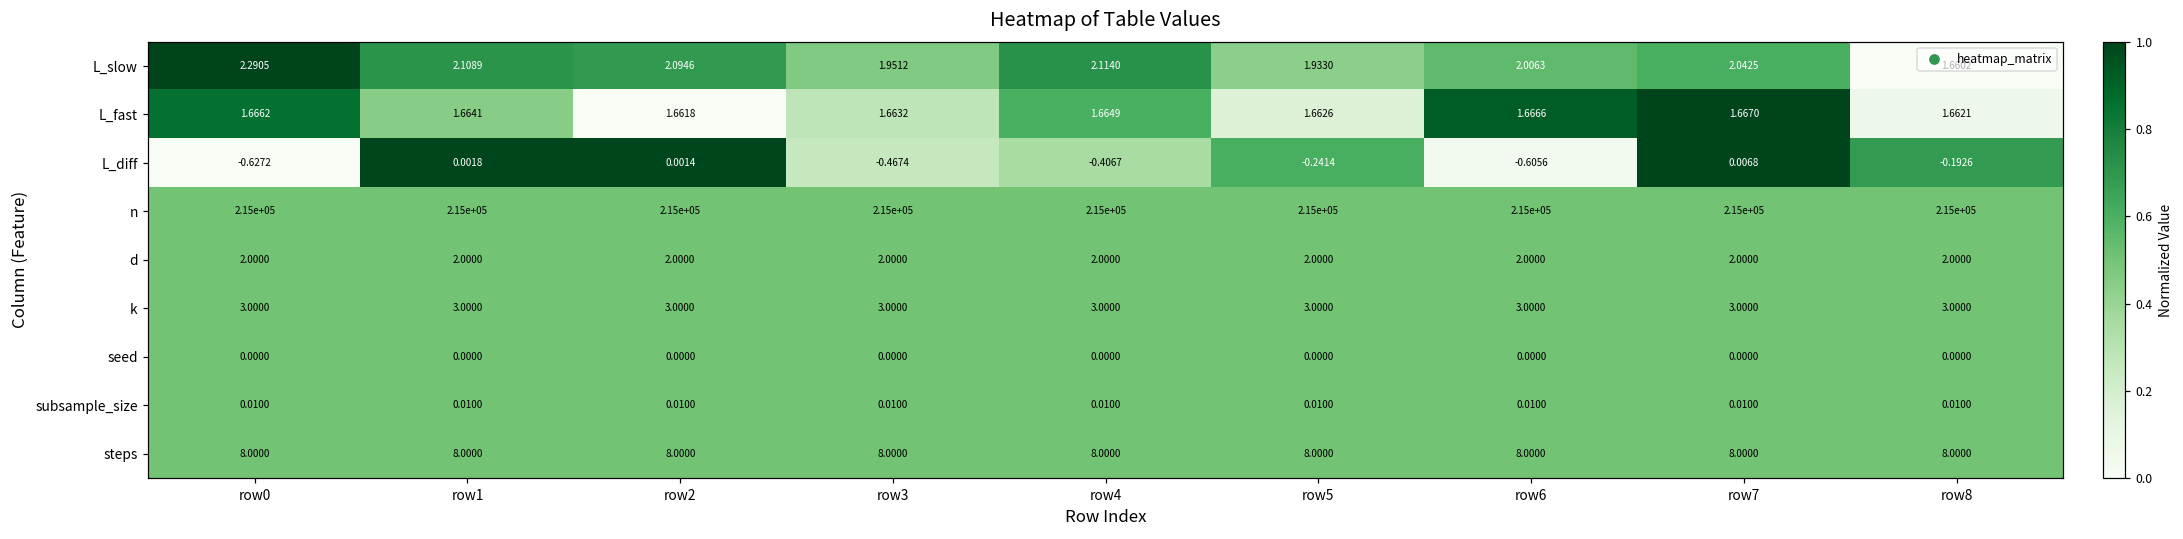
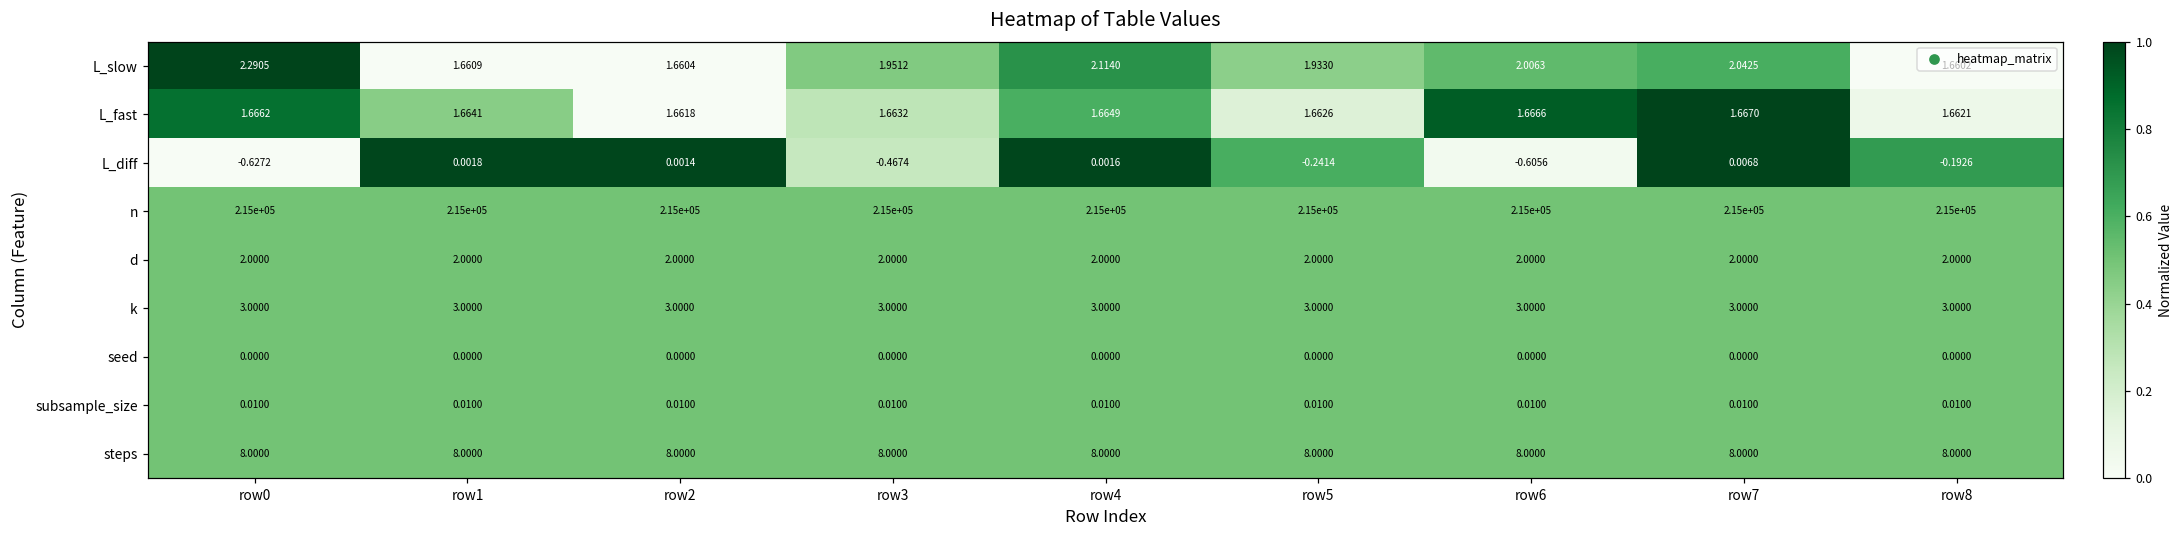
  {
    "L_slow": {
      "row0": "2.2905",
-     "row1": "2.1089",
-     "row2": "2.0946",
+     "row1": "1.6609",
+     "row2": "1.6604",
      "row3": "1.9512",
      "row4": "2.1140",
      "row5": "1.9330",
      "row6": "2.0063",
      "row7": "2.0425"
    },
    "L_fast": {
      "row0": "1.6662",
      "row1": "1.6641",
      "row2": "1.6618",
      "row3": "1.6632",
      "row4": "1.6649",
      "row5": "1.6626",
      "row6": "1.6666",
      "row7": "1.6670",
      "row8": "1.6621"
    },
    "L_diff": {
      "row0": "-0.6272",
      "row1": "0.0018",
      "row2": "0.0014",
      "row3": "-0.4674",
-     "row4": "-0.4067",
+     "row4": "0.0016",
      "row5": "-0.2414",
      "row6": "-0.6056",
      "row7": "0.0068",
      "row8": "-0.1926"
    },
    "n": {
      "row0": "2.15e+05",
      "row1": "2.15e+05",
      "row2": "2.15e+05",
      "row3": "2.15e+05",
      "row4": "2.15e+05",
      "row5": "2.15e+05",
      "row6": "2.15e+05",
      "row7": "2.15e+05",
      "row8": "2.15e+05"
    },
    "d": {
      "row0": "2.0000",
      "row1": "2.0000",
      "row2": "2.0000",
      "row3": "2.0000",
      "row4": "2.0000",
      "row5": "2.0000",
      "row6": "2.0000",
      "row7": "2.0000",
      "row8": "2.0000"
    },
    "k": {
      "row0": "3.0000",
      "row1": "3.0000",
      "row2": "3.0000",
      "row3": "3.0000",
      "row4": "3.0000",
      "row5": "3.0000",
      "row6": "3.0000",
      "row7": "3.0000",
      "row8": "3.0000"
    },
    "seed": {
      "row0": "0.0000",
      "row1": "0.0000",
      "row2": "0.0000",
      "row3": "0.0000",
      "row4": "0.0000",
      "row5": "0.0000",
      "row6": "0.0000",
      "row7": "0.0000",
      "row8": "0.0000"
    },
    "subsample_size": {
      "row0": "0.0100",
      "row1": "0.0100",
      "row2": "0.0100",
      "row3": "0.0100",
      "row4": "0.0100",
      "row5": "0.0100",
      "row6": "0.0100",
      "row7": "0.0100",
      "row8": "0.0100"
    },
    "steps": {
      "row0": "8.0000",
      "row1": "8.0000",
      "row2": "8.0000",
      "row3": "8.0000",
      "row4": "8.0000",
      "row5": "8.0000",
      "row6": "8.0000",
      "row7": "8.0000",
      "row8": "8.0000"
    }
  }
